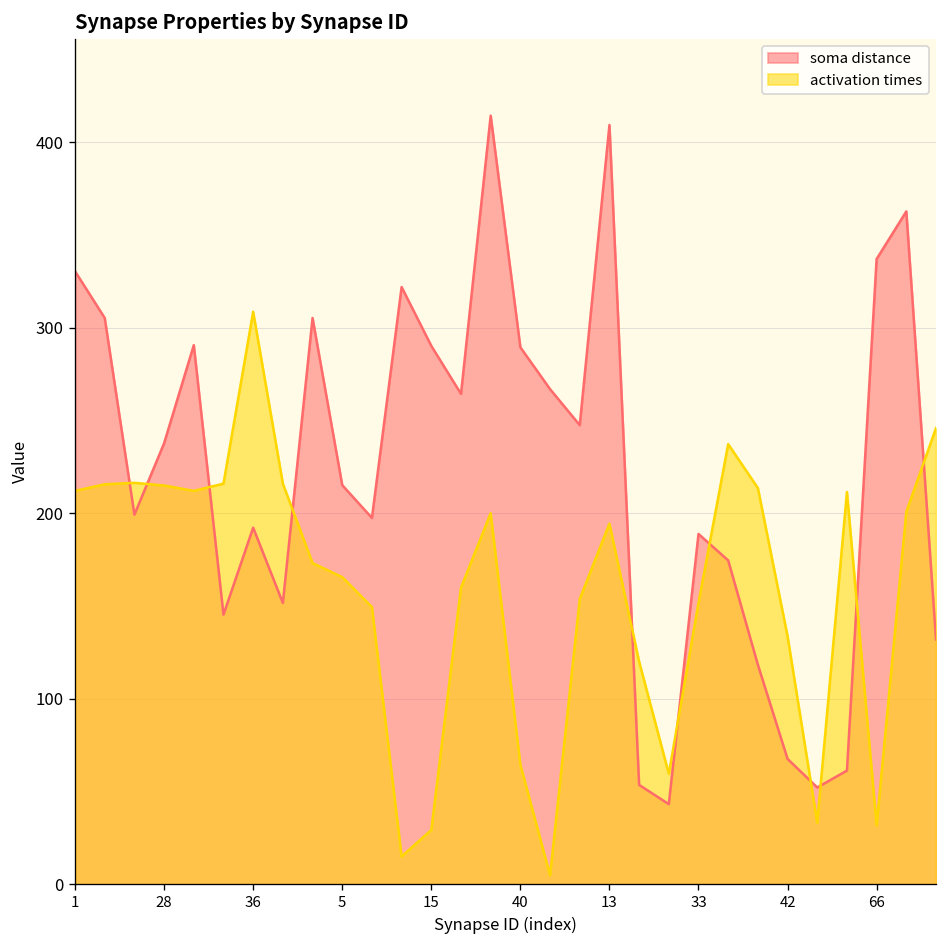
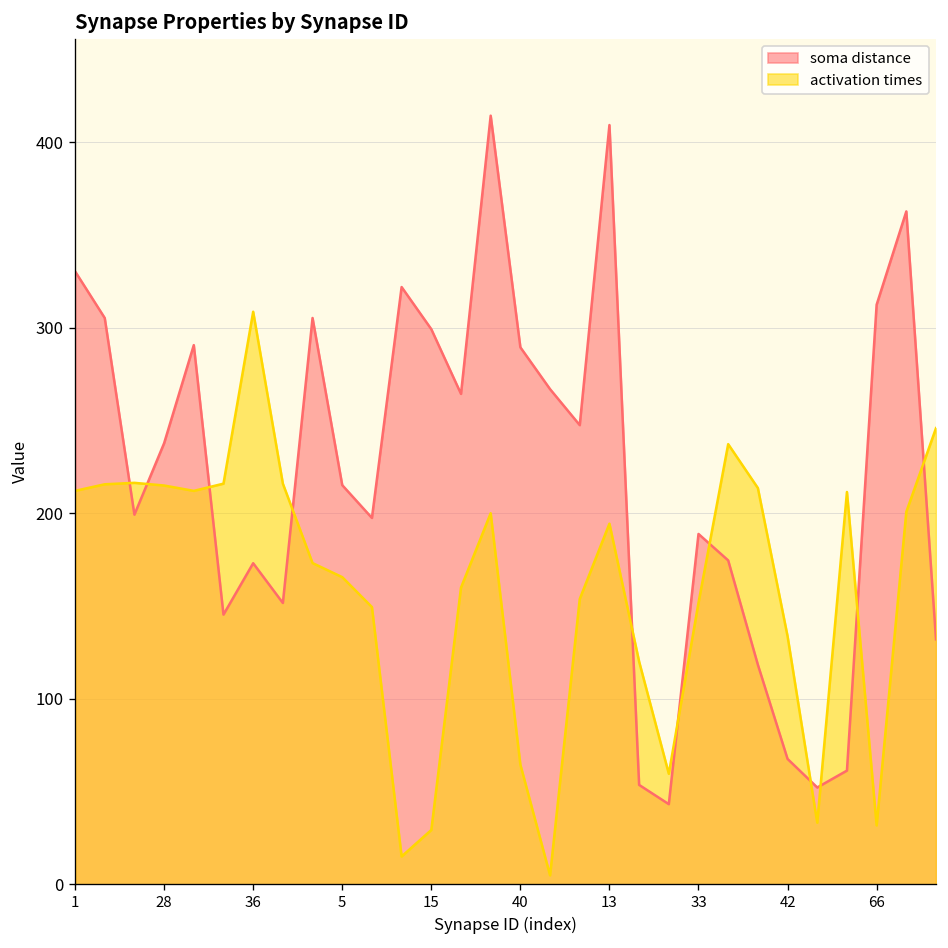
  {
    "soma distance": {
-     "36": 192,
-     "15": 290,
+     "36": 173,
+     "15": 299,
      "40": 289,
      "33": 189,
      "42": 68,
-     "66": 337
+     "66": 312
    },
    "activation times": {
      "36": 309,
      "15": 29,
      "40": 65,
      "33": 152,
      "42": 134,
      "66": 32
    }
  }
